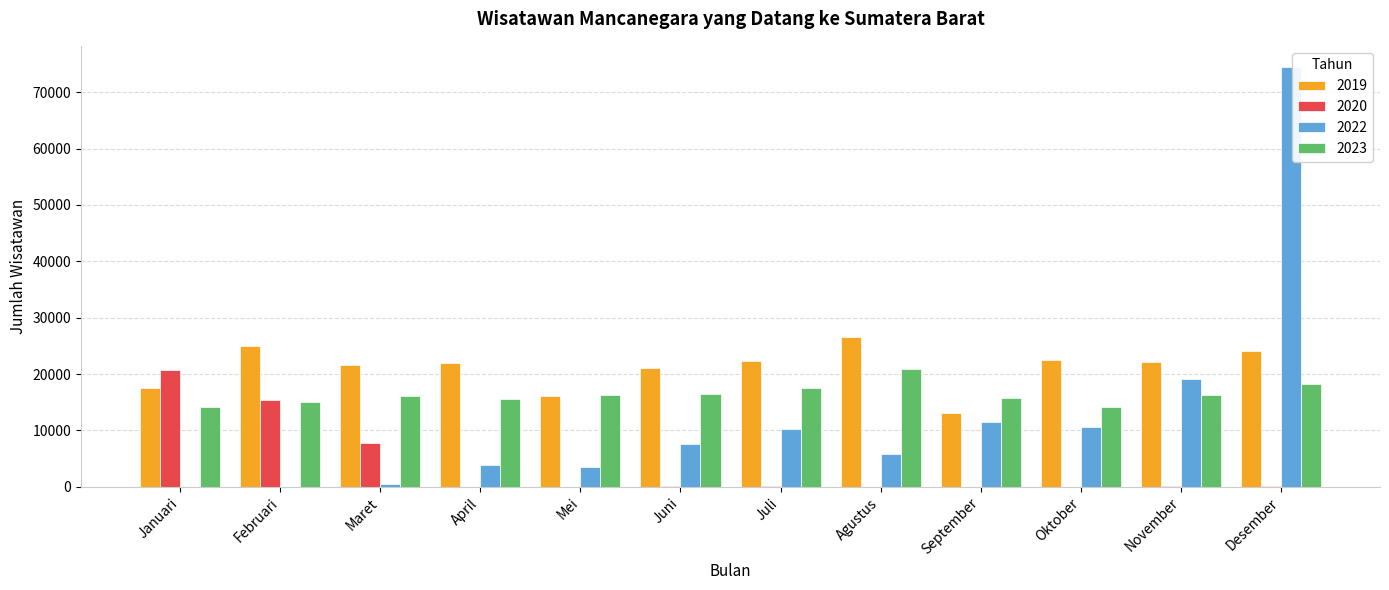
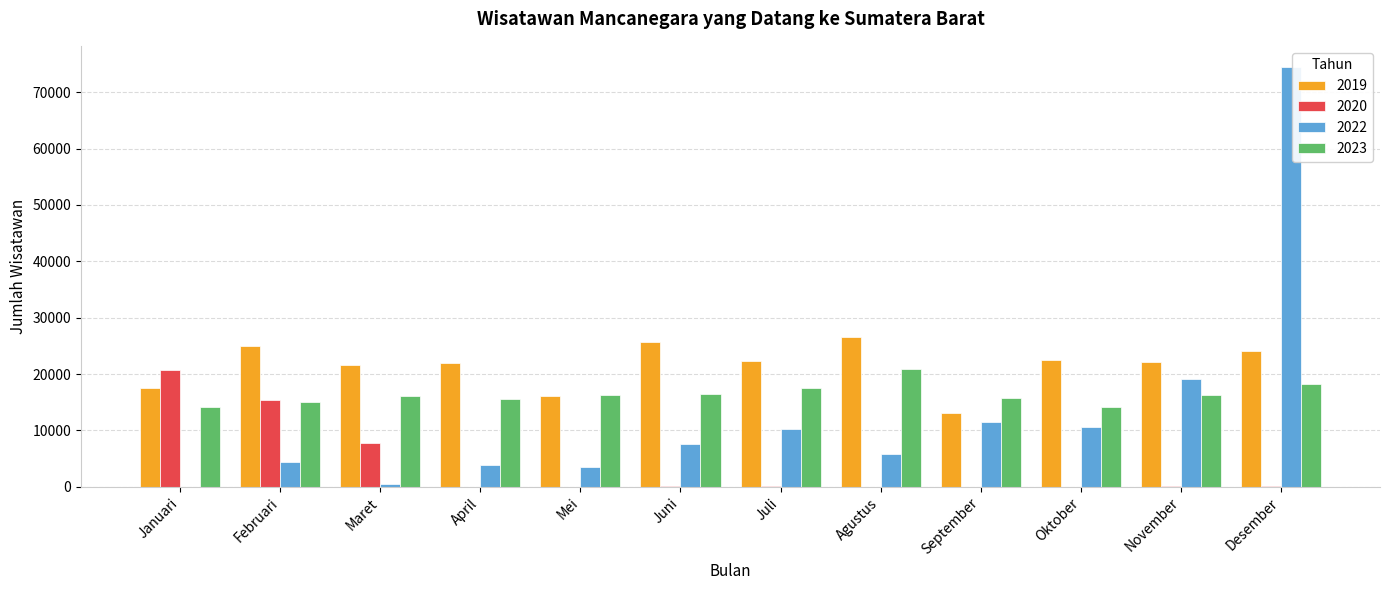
  {
    "2019": {
      "Januari": 18000,
      "Februari": 25000,
      "Maret": 22000,
      "April": 22000,
      "Mei": 16000,
-     "Juni": 21000,
+     "Juni": 26000,
      "Juli": 22000,
      "Agustus": 27000,
      "September": 13000,
      "Oktober": 22000,
      "November": 22000,
      "Desember": 24000
    },
    "2020": {
      "Januari": 21000,
      "Februari": 15000,
      "Maret": 8000
    },
    "2022": {
      "Januari": 0,
-     "Februari": 0,
+     "Februari": 4000,
      "Maret": 0,
      "April": 4000,
      "Mei": 4000,
      "Juni": 8000,
      "Juli": 10000,
      "Agustus": 6000,
      "September": 11000,
      "Oktober": 11000,
      "November": 19000,
      "Desember": 74000
    },
    "2023": {
      "Januari": 14000,
      "Februari": 15000,
      "Maret": 16000,
      "April": 15000,
      "Mei": 16000,
      "Juni": 17000,
      "Juli": 17000,
      "Agustus": 21000,
      "September": 16000,
      "Oktober": 14000,
      "November": 16000,
      "Desember": 18000
    }
  }
